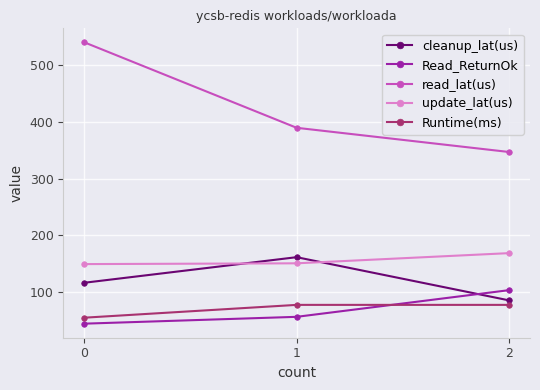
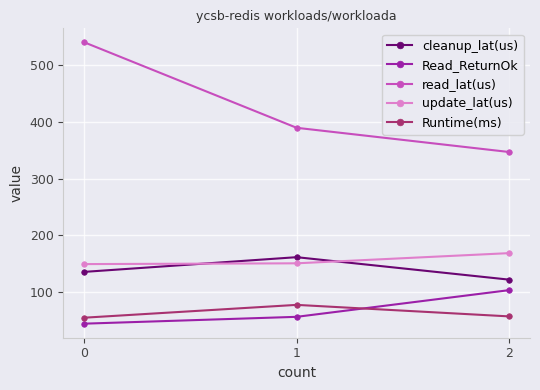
  {
    "cleanup_lat(us)": {
-     "0": 120,
+     "0": 140,
      "1": 160,
-     "2": 90
+     "2": 120
    },
    "Read_ReturnOk": {
      "0": 50,
      "1": 60,
      "2": 100
    },
    "Runtime(ms)": {
      "0": 60,
      "1": 80,
-     "2": 80
+     "2": 60
    }
  }
